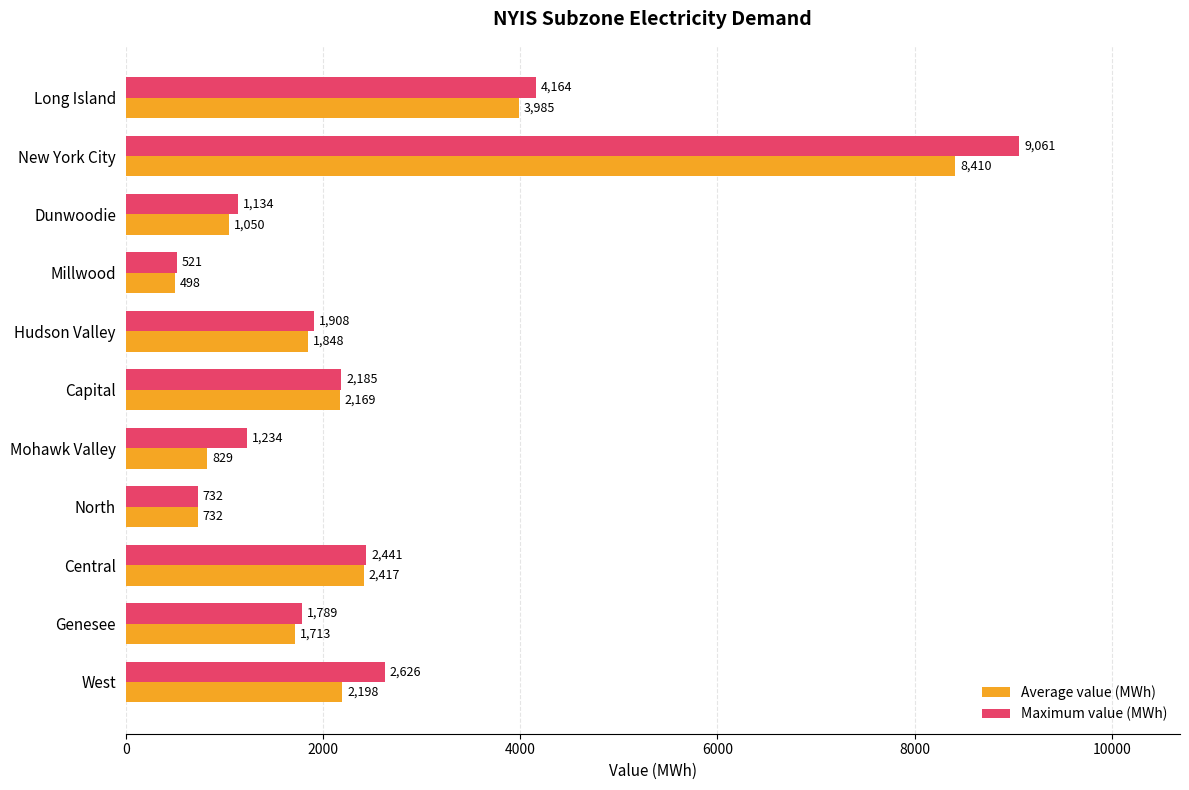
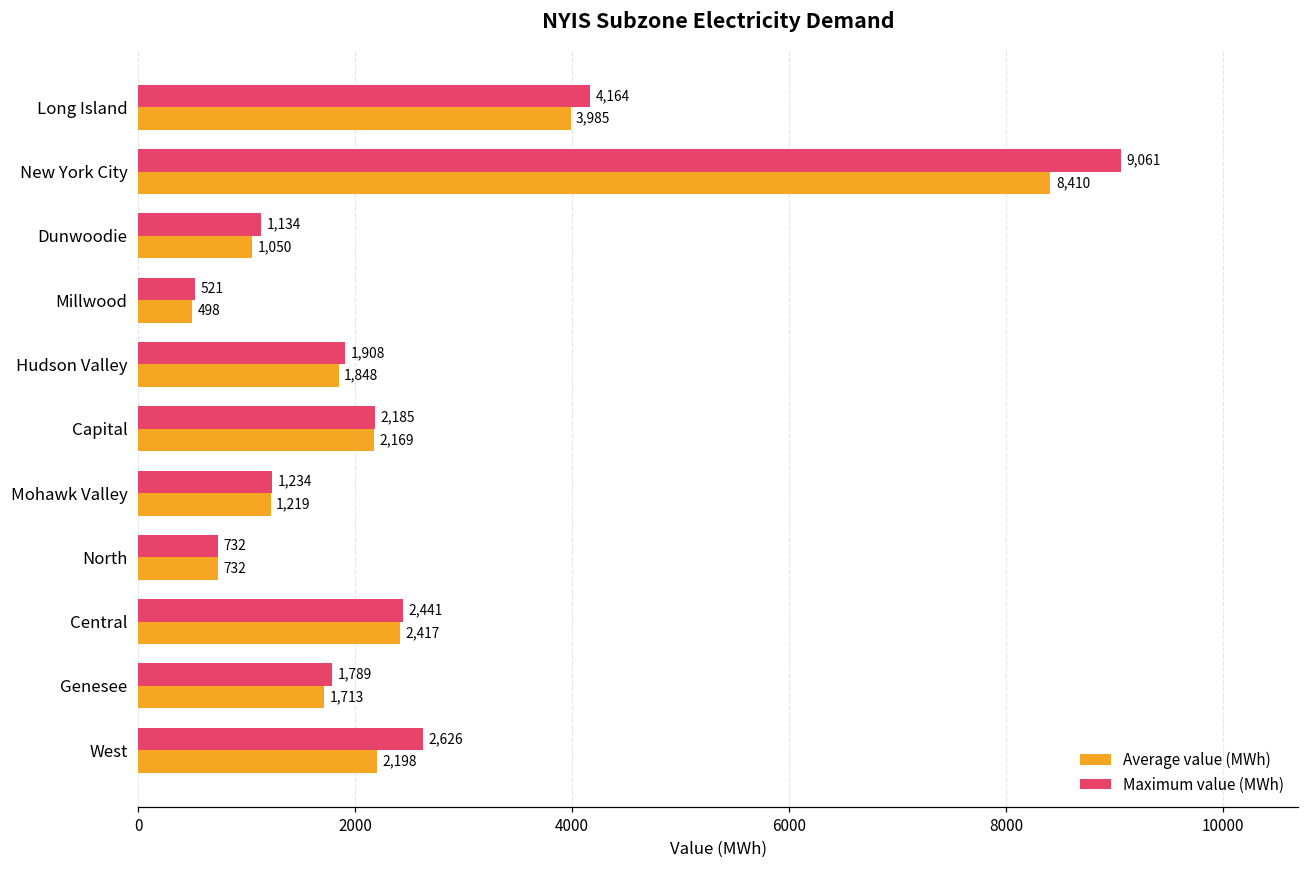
  {
    "Average value (MWh)": {
      "Long Island": "3,985",
      "New York City": "8,410",
      "Dunwoodie": "1,050",
      "Millwood": "498",
      "Hudson Valley": "1,848",
      "Capital": "2,169",
-     "Mohawk Valley": "829",
+     "Mohawk Valley": "1,219",
      "North": "732",
      "Central": "2,417",
      "Genesee": "1,713",
      "West": "2,198"
    },
    "Maximum value (MWh)": {
      "Long Island": "4,164",
      "New York City": "9,061",
      "Dunwoodie": "1,134",
      "Millwood": "521",
      "Hudson Valley": "1,908",
      "Capital": "2,185",
      "Mohawk Valley": "1,234",
      "North": "732",
      "Central": "2,441",
      "Genesee": "1,789",
      "West": "2,626"
    }
  }
